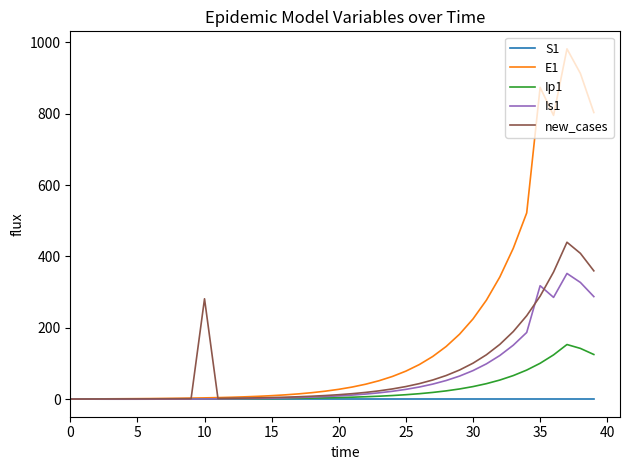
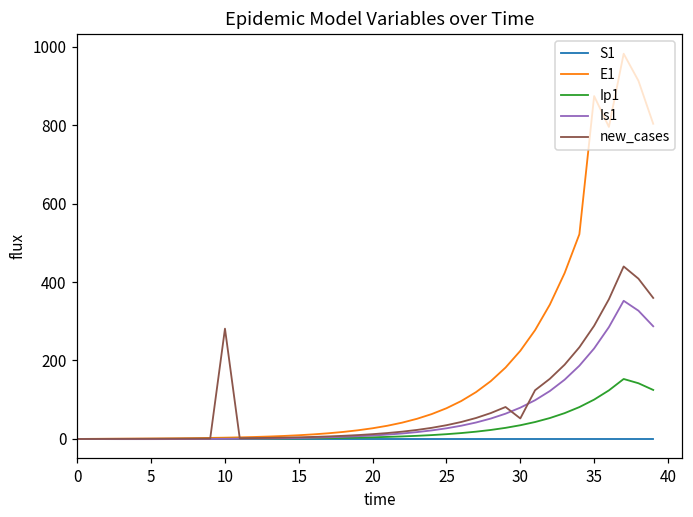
  {
    "S1": {
      "25": 0,
      "30": 0,
      "35": 0
    },
    "E1": {
      "20": 30,
      "25": 80,
      "30": 220
    },
    "Ip1": {
      "25": 10,
      "30": 30,
      "35": 100
    },
    "Is1": {
      "25": 30,
      "30": 80,
-     "35": 320
+     "35": 230
    },
    "new_cases": {
      "10": 280,
      "25": 40,
-     "30": 100,
+     "30": 50,
      "35": 290
    }
  }
